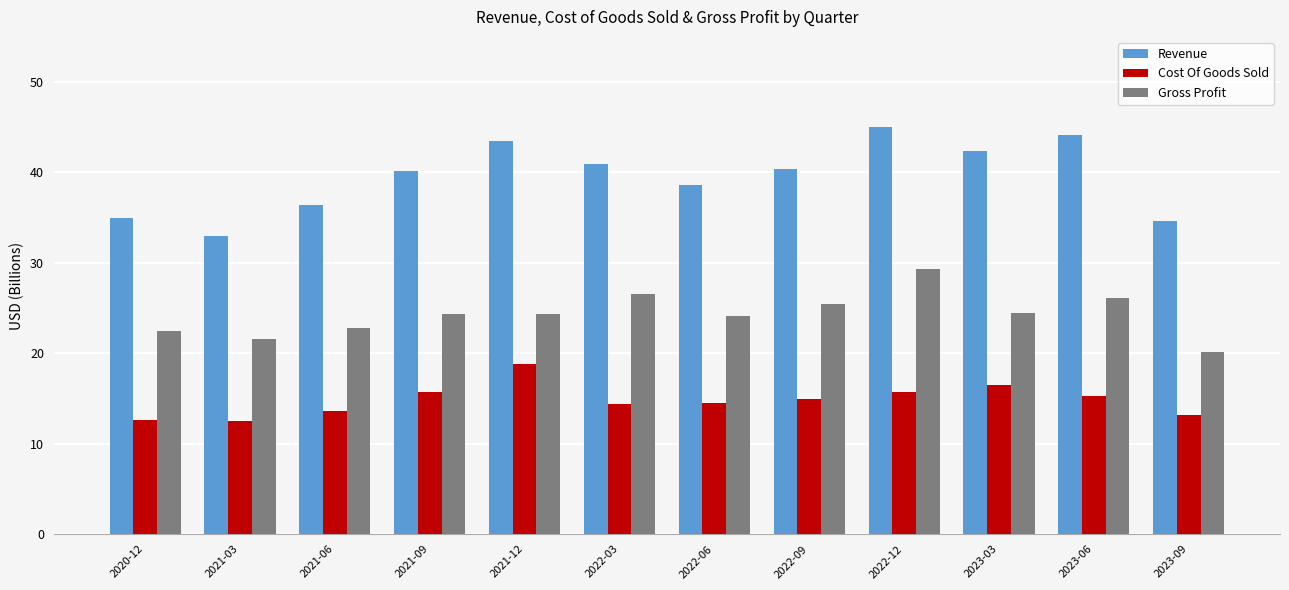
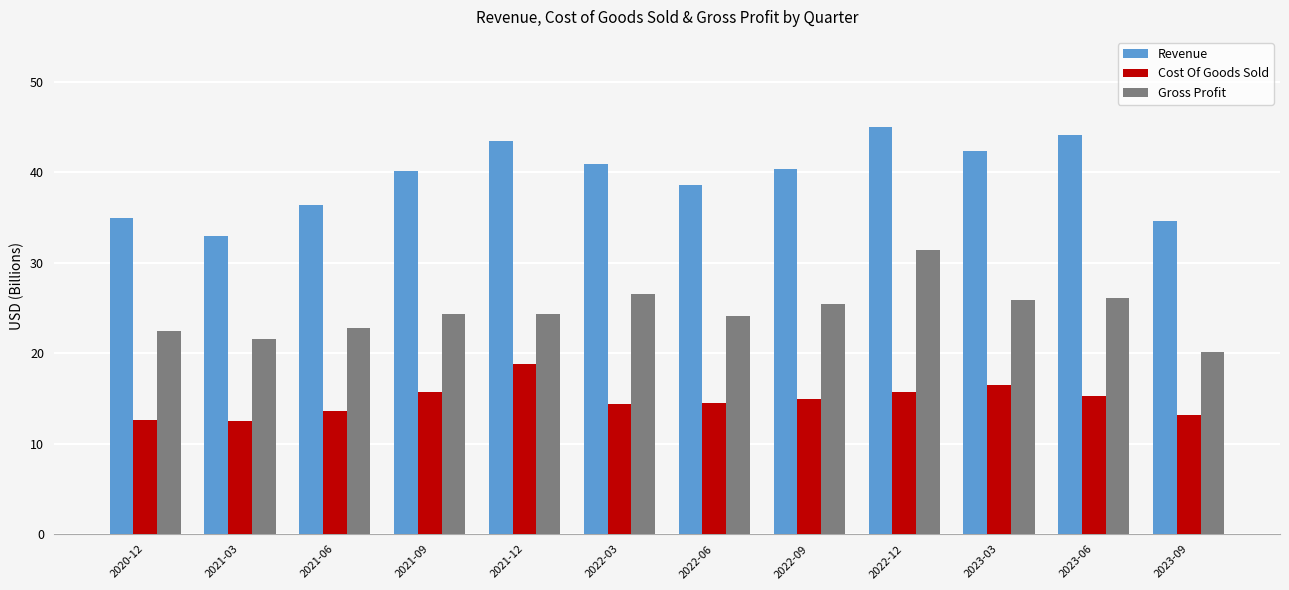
  {
    "Revenue": {
      "2020-12": 35,
      "2021-03": 33,
      "2021-06": 36,
      "2021-09": 40,
      "2021-12": 44,
      "2022-03": 41,
      "2022-06": 39,
      "2022-09": 40,
      "2022-12": 45,
      "2023-03": 42,
      "2023-06": 44,
      "2023-09": 35
    },
    "Cost Of Goods Sold": {
      "2020-12": 13,
      "2021-03": 13,
      "2021-06": 14,
      "2021-09": 16,
      "2021-12": 19,
      "2022-03": 14,
      "2022-06": 15,
      "2022-09": 15,
      "2022-12": 16,
      "2023-03": 16,
      "2023-06": 15,
      "2023-09": 13
    },
    "Gross Profit": {
      "2020-12": 22,
      "2021-03": 22,
      "2021-06": 23,
      "2021-09": 24,
      "2021-12": 24,
      "2022-03": 27,
      "2022-06": 24,
      "2022-09": 25,
-     "2022-12": 29,
-     "2023-03": 24,
+     "2022-12": 31,
+     "2023-03": 26,
      "2023-06": 26,
      "2023-09": 20
    }
  }
